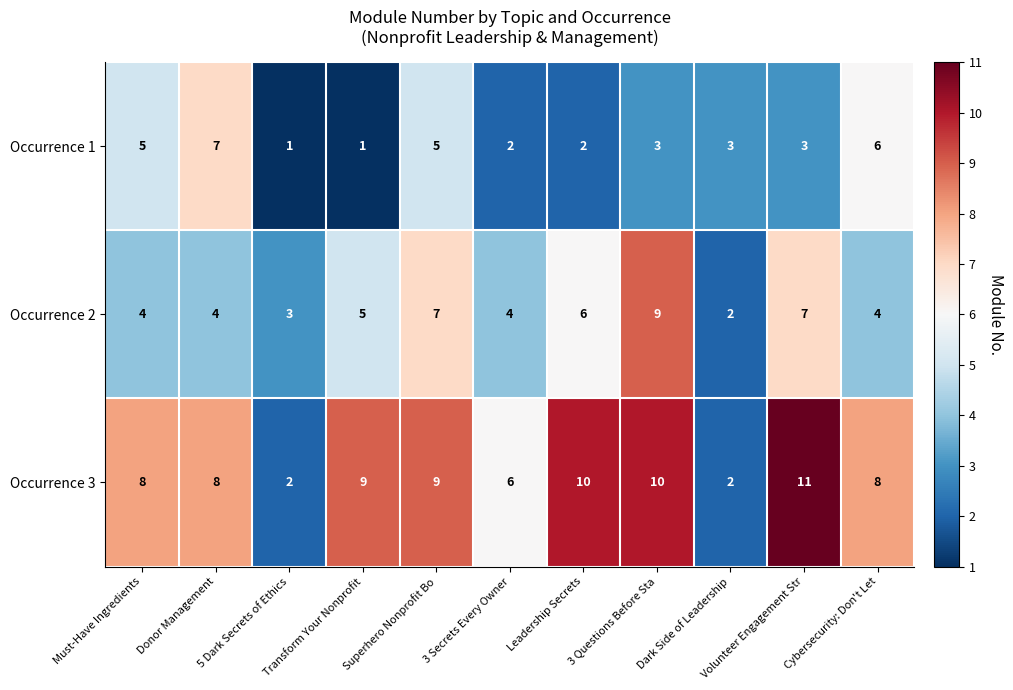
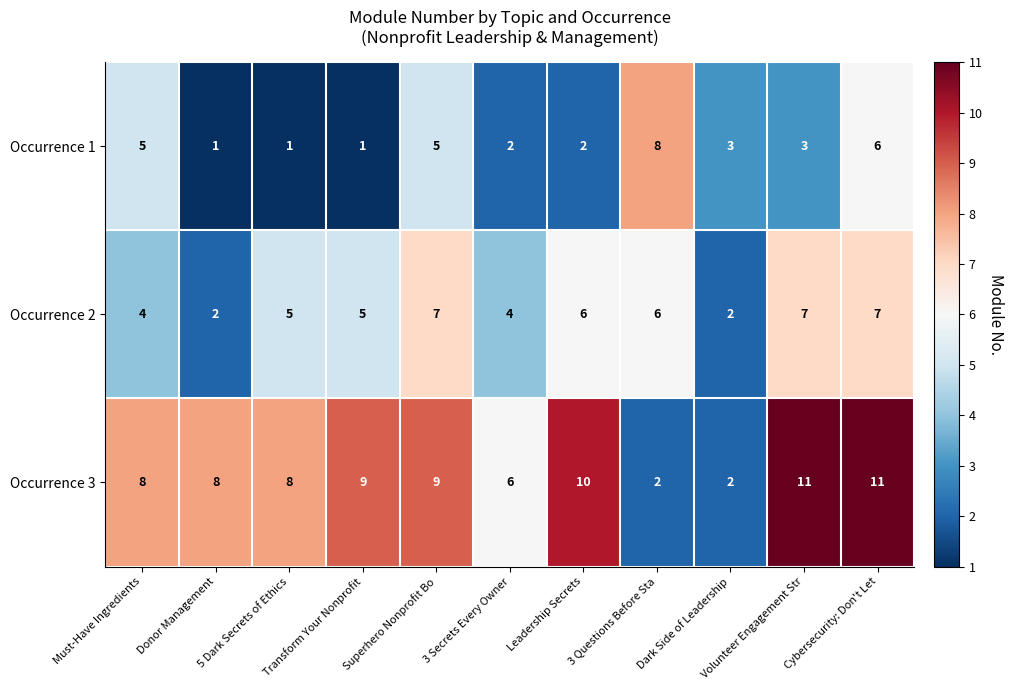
  {
    "Occurrence 1": {
      "Must-Have Ingredients": 5,
-     "Donor Management": 7,
+     "Donor Management": 1,
      "5 Dark Secrets of Ethics": 1,
      "Transform Your Nonprofit": 1,
      "Superhero Nonprofit Bo": 5,
      "3 Secrets Every Owner": 2,
      "Leadership Secrets": 2,
-     "3 Questions Before Sta": 3,
+     "3 Questions Before Sta": 8,
      "Dark Side of Leadership": 3,
      "Volunteer Engagement Str": 3,
      "Cybersecurity: Don't Let": 6
    },
    "Occurrence 2": {
      "Must-Have Ingredients": 4,
-     "Donor Management": 4,
-     "5 Dark Secrets of Ethics": 3,
+     "Donor Management": 2,
+     "5 Dark Secrets of Ethics": 5,
      "Transform Your Nonprofit": 5,
      "Superhero Nonprofit Bo": 7,
      "3 Secrets Every Owner": 4,
      "Leadership Secrets": 6,
-     "3 Questions Before Sta": 9,
+     "3 Questions Before Sta": 6,
      "Dark Side of Leadership": 2,
      "Volunteer Engagement Str": 7,
-     "Cybersecurity: Don't Let": 4
+     "Cybersecurity: Don't Let": 7
    },
    "Occurrence 3": {
      "Must-Have Ingredients": 8,
      "Donor Management": 8,
-     "5 Dark Secrets of Ethics": 2,
+     "5 Dark Secrets of Ethics": 8,
      "Transform Your Nonprofit": 9,
      "Superhero Nonprofit Bo": 9,
      "3 Secrets Every Owner": 6,
      "Leadership Secrets": 10,
-     "3 Questions Before Sta": 10,
+     "3 Questions Before Sta": 2,
      "Dark Side of Leadership": 2,
      "Volunteer Engagement Str": 11,
-     "Cybersecurity: Don't Let": 8
+     "Cybersecurity: Don't Let": 11
    }
  }
